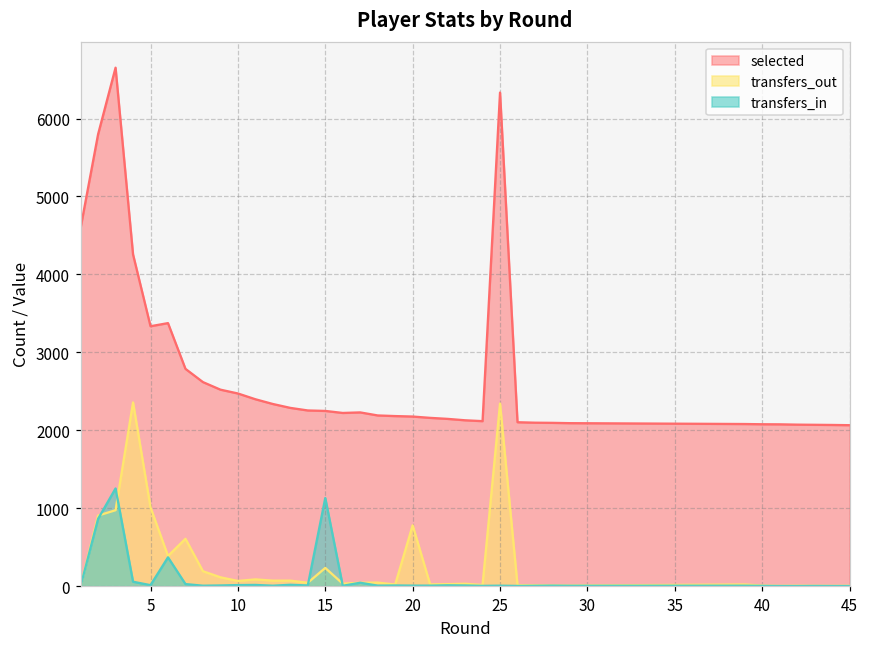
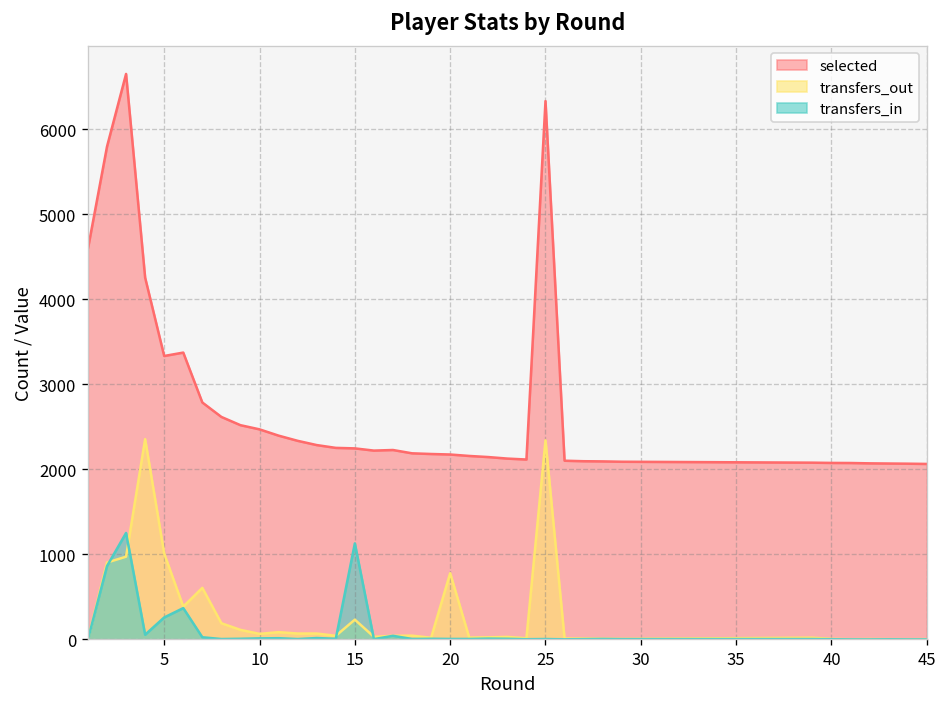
  {
    "selected": {
      "5": 3300,
      "10": 2500,
      "15": 2200,
      "20": 2200,
      "25": 6300,
      "40": 2100,
      "45": 2100
    },
    "transfers_out": {
      "5": 1000,
      "10": 100,
      "15": 200,
      "20": 800,
      "25": 2300
    },
    "transfers_in": {
-     "5": 0,
+     "5": 300,
      "10": 0,
      "15": 1100,
      "20": 0,
      "25": 0
    }
  }
